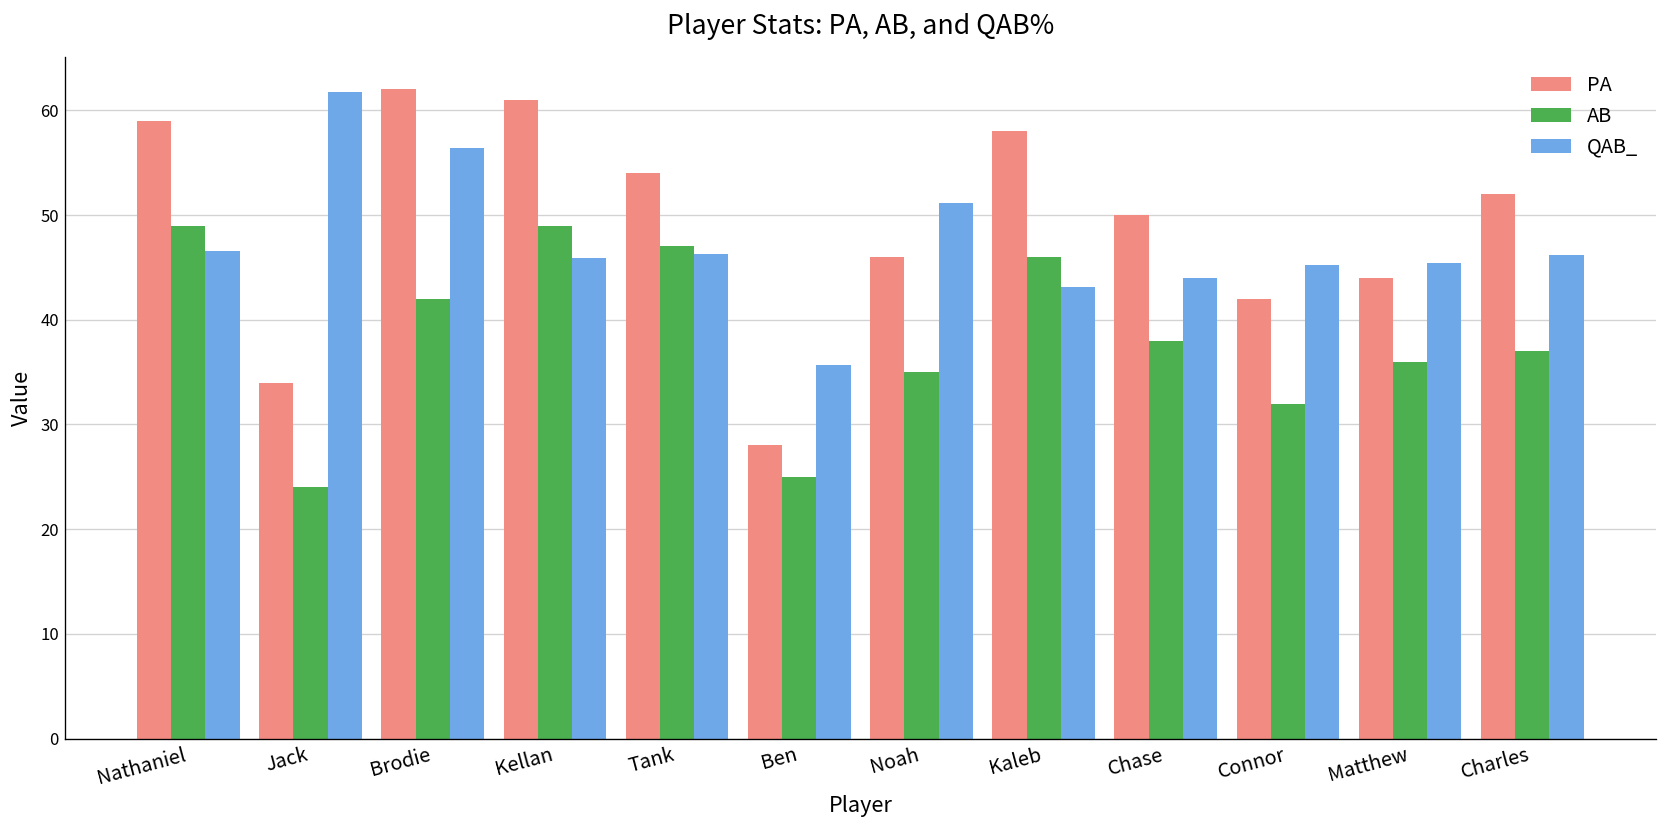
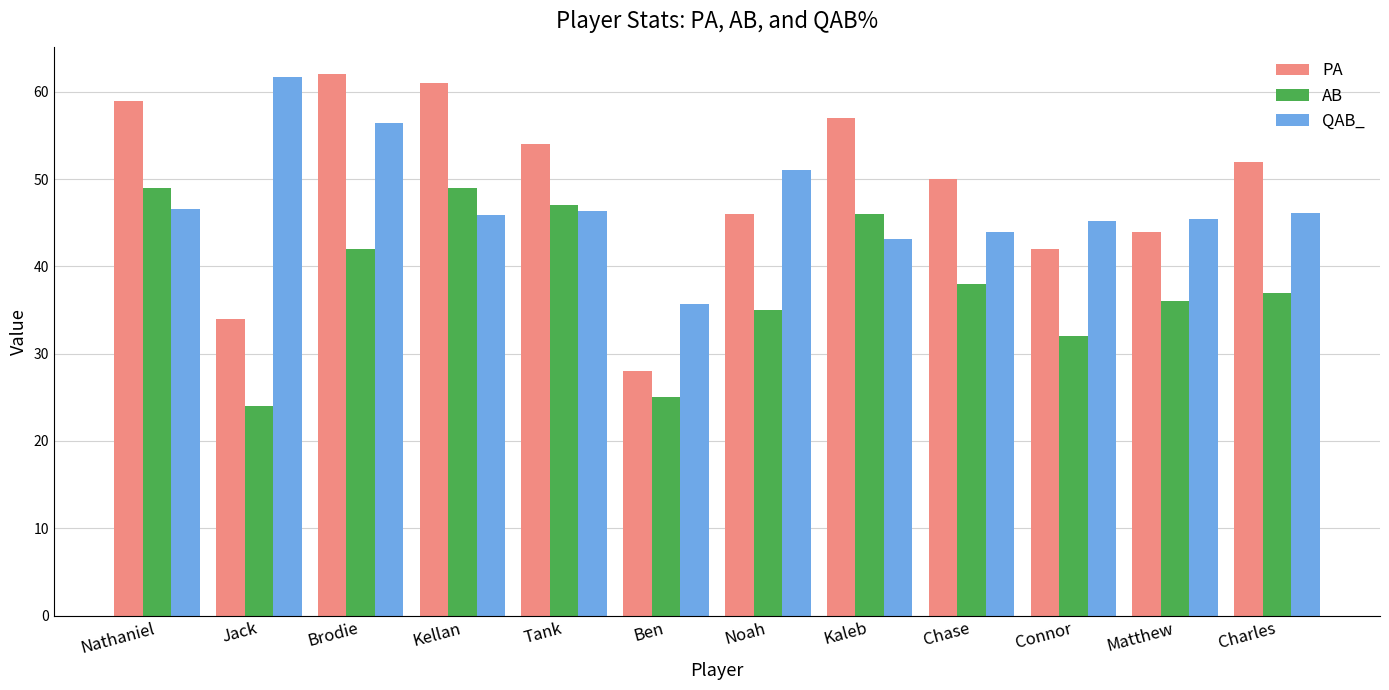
  {
    "PA": {
      "Nathaniel": 59,
      "Jack": 34,
      "Brodie": 62,
      "Kellan": 61,
      "Tank": 54,
      "Ben": 28,
      "Noah": 46,
-     "Kaleb": 58,
+     "Kaleb": 57,
      "Chase": 50,
      "Connor": 42,
      "Matthew": 44,
      "Charles": 52
    },
    "AB": {
      "Nathaniel": 49,
      "Jack": 24,
      "Brodie": 42,
      "Kellan": 49,
      "Tank": 47,
      "Ben": 25,
      "Noah": 35,
      "Kaleb": 46,
      "Chase": 38,
      "Connor": 32,
      "Matthew": 36,
      "Charles": 37
    },
    "QAB_": {
      "Nathaniel": 47,
      "Jack": 62,
      "Brodie": 56,
      "Kellan": 46,
      "Tank": 46,
      "Ben": 36,
      "Noah": 51,
      "Kaleb": 43,
      "Chase": 44,
      "Connor": 45,
      "Matthew": 45,
      "Charles": 46
    }
  }
